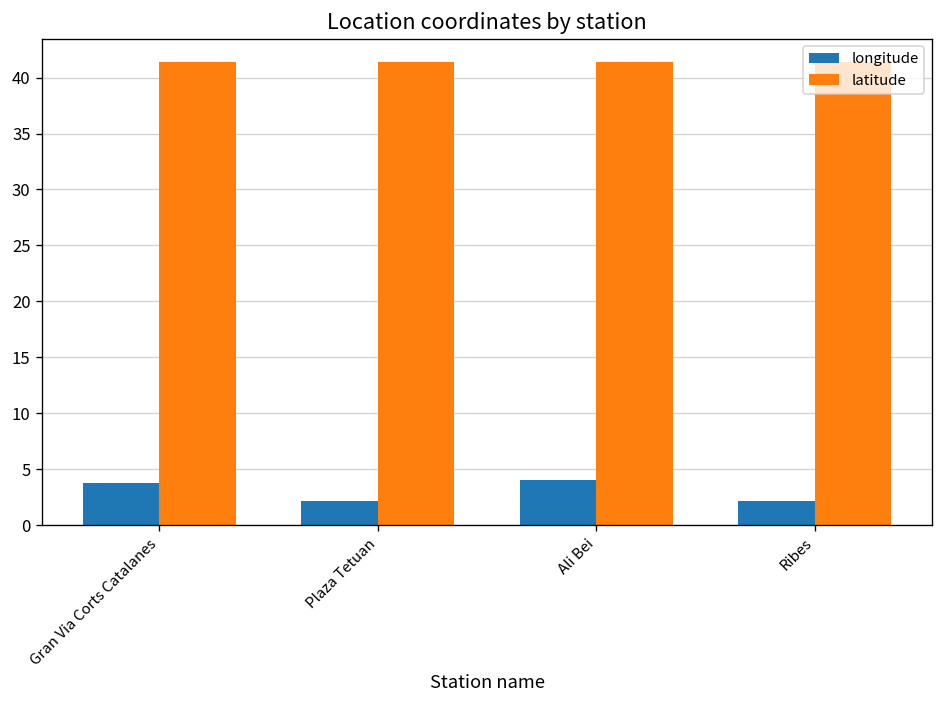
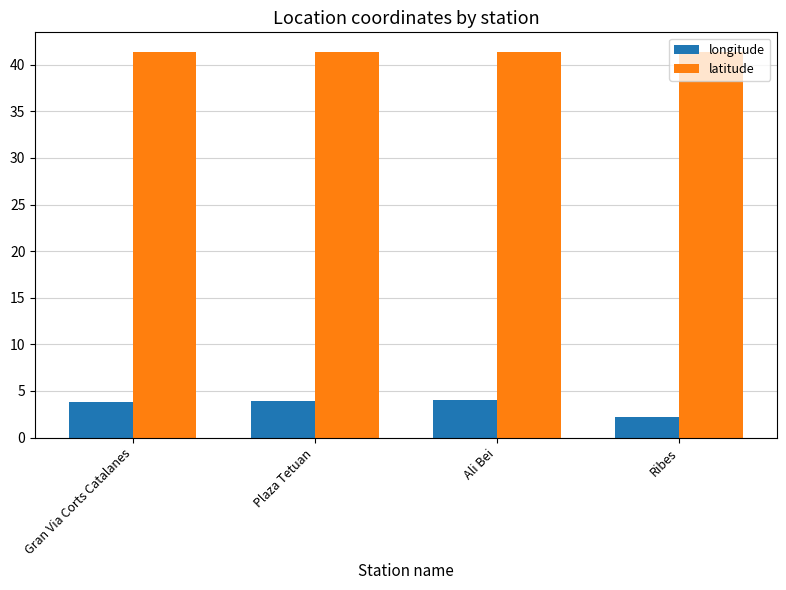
  {
    "longitude": {
      "Gran Via Corts Catalanes": 4,
-     "Plaza Tetuan": 2,
+     "Plaza Tetuan": 4,
      "Ali Bei": 4,
      "Ribes": 2
    },
    "latitude": {
      "Gran Via Corts Catalanes": 41,
      "Plaza Tetuan": 41,
      "Ali Bei": 41
    }
  }
